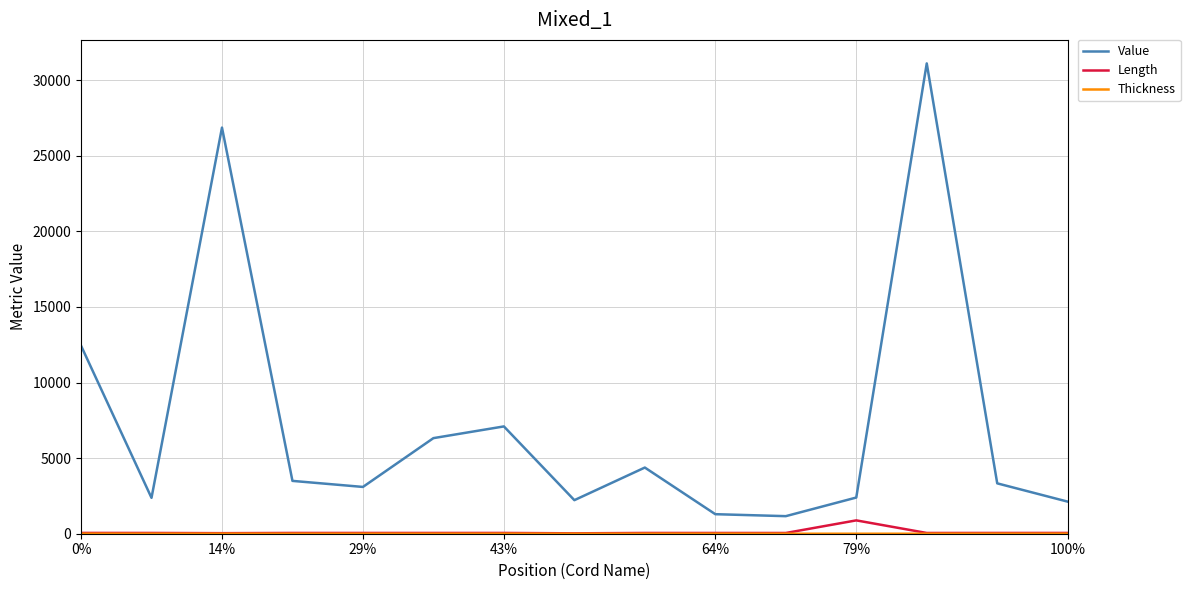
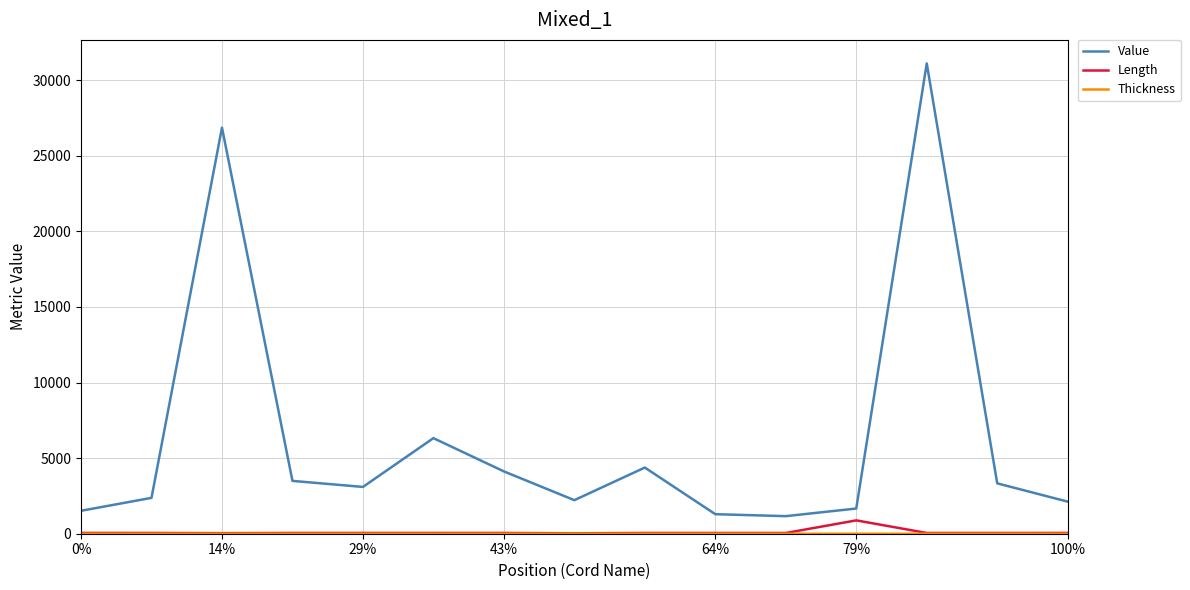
  {
    "Value": {
-     "0%": 12400,
+     "0%": 1500,
      "14%": 26900,
      "29%": 3100,
-     "43%": 7100,
+     "43%": 4100,
      "64%": 1300,
-     "79%": 2400,
+     "79%": 1700,
      "100%": 2100
    },
    "Length": {
      "79%": 900
    },
    "Thickness": {
      "79%": 0
    }
  }
